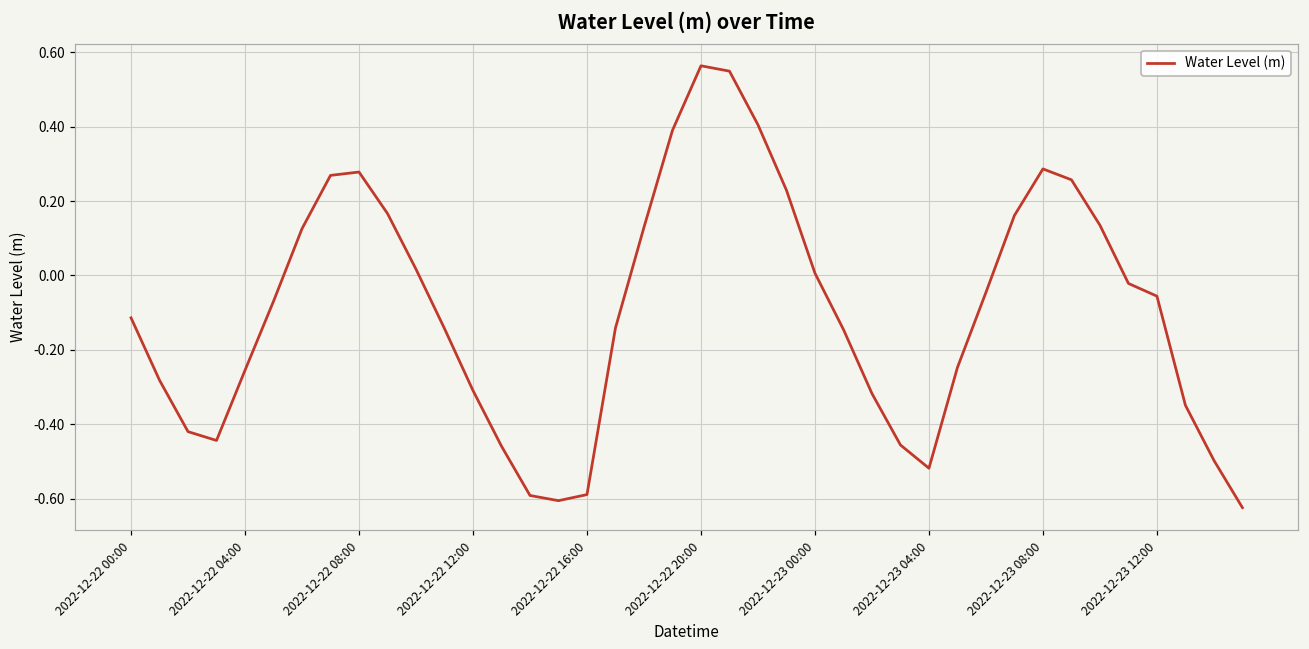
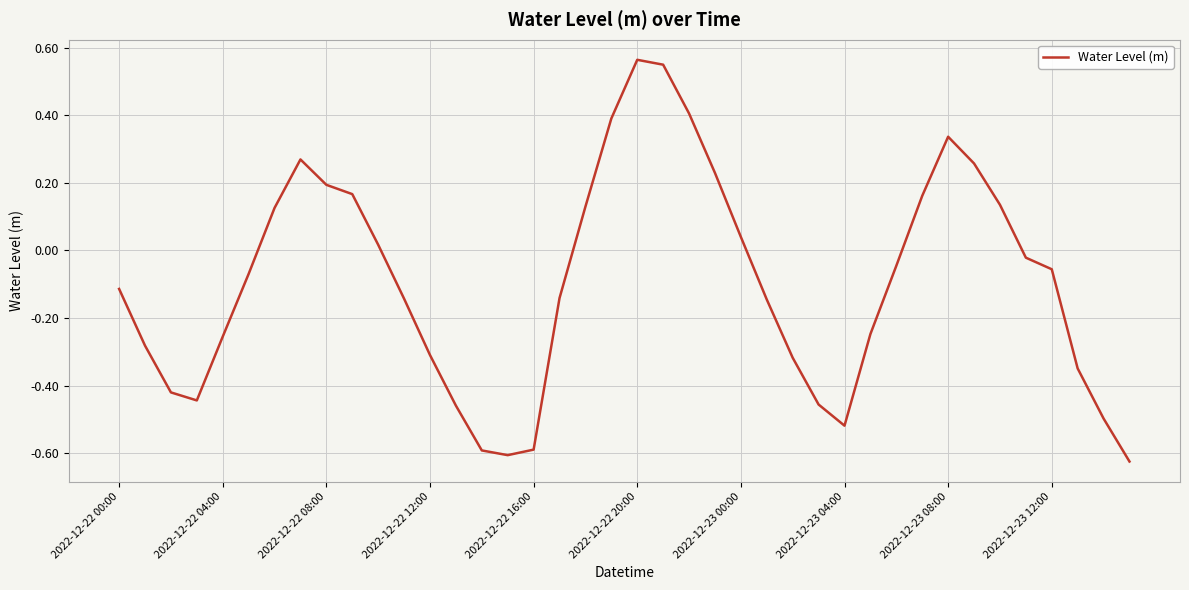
  {
    "2022-12-22 00:00": -0.11,
    "2022-12-22 04:00": -0.25,
-   "2022-12-22 08:00": 0.28,
+   "2022-12-22 08:00": 0.19,
    "2022-12-22 12:00": -0.31,
    "2022-12-22 16:00": -0.59,
    "2022-12-22 20:00": 0.56,
-   "2022-12-23 00:00": 0.01,
+   "2022-12-23 00:00": 0.04,
    "2022-12-23 04:00": -0.52,
-   "2022-12-23 08:00": 0.29,
+   "2022-12-23 08:00": 0.34,
    "2022-12-23 12:00": -0.06
  }
